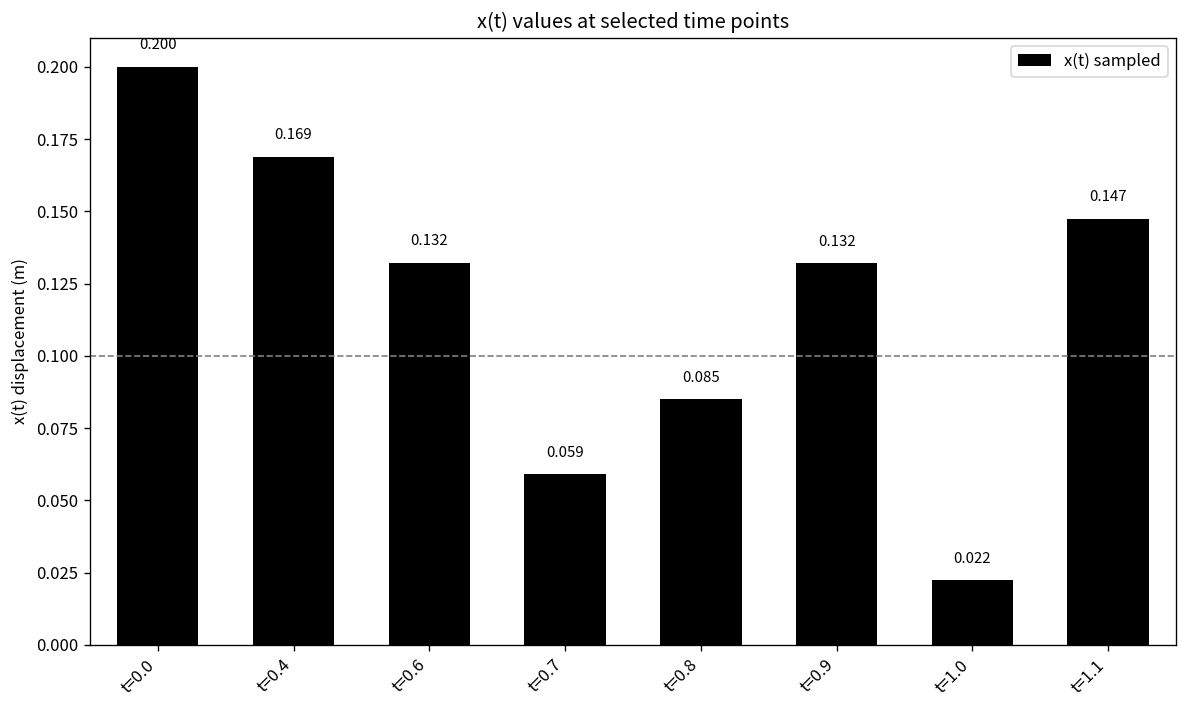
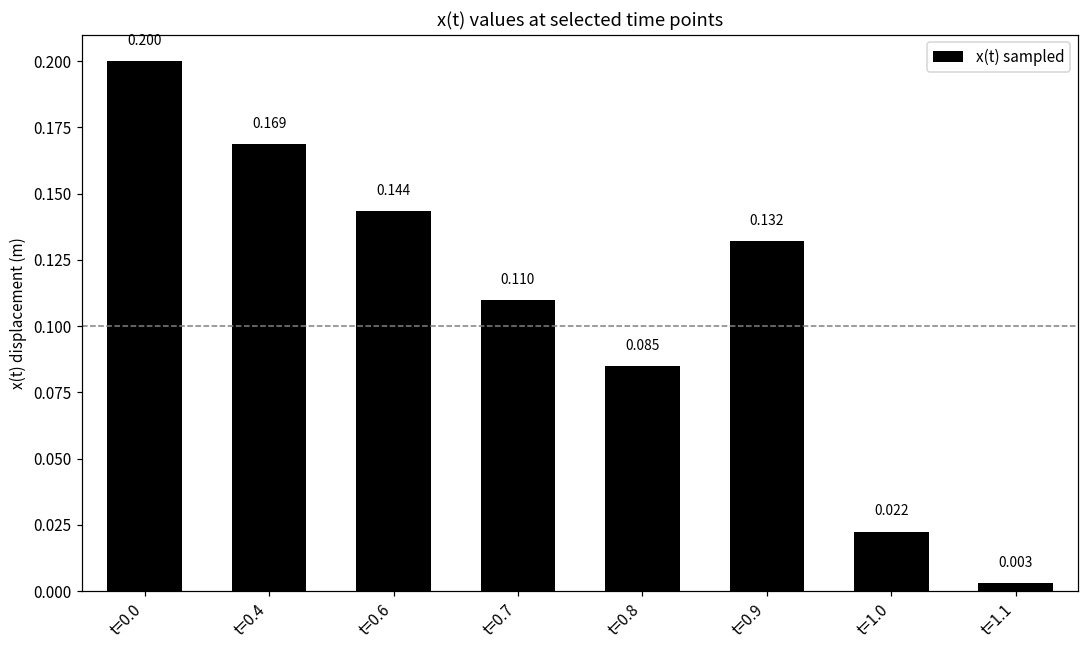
  {
    "t=0.0": 0.200,
    "t=0.4": 0.169,
-   "t=0.6": 0.132,
-   "t=0.7": 0.059,
+   "t=0.6": 0.144,
+   "t=0.7": 0.110,
    "t=0.8": 0.085,
    "t=0.9": 0.132,
    "t=1.0": 0.022,
-   "t=1.1": 0.147
+   "t=1.1": 0.003
  }
